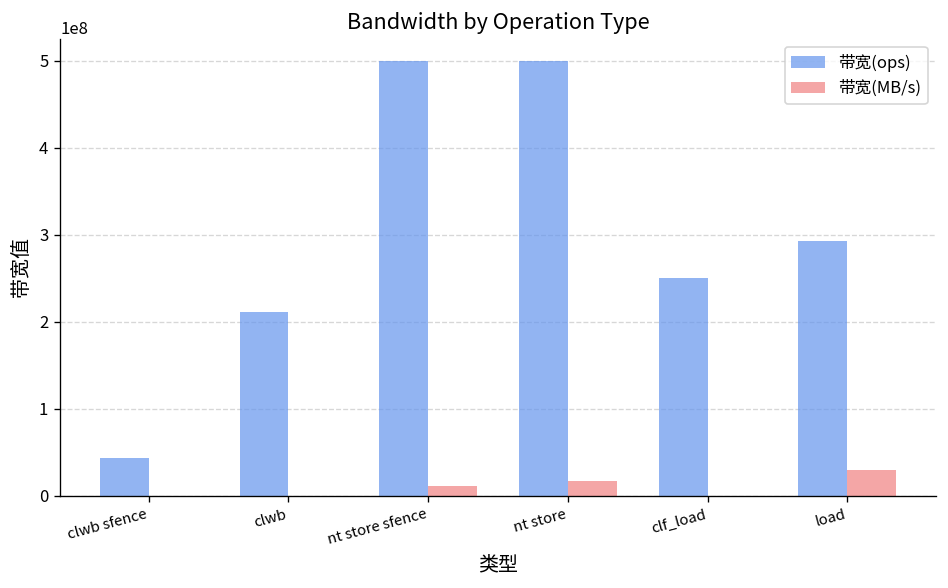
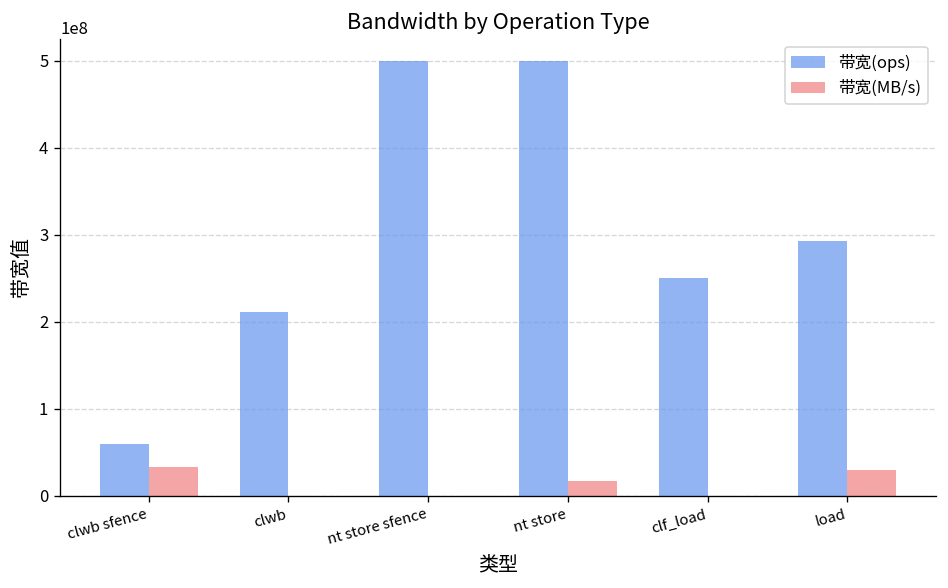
  {
    "带宽(ops)": {
-     "clwb sfence": 40000000,
+     "clwb sfence": 60000000,
      "clwb": 210000000,
      "nt store sfence": 500000000,
      "nt store": 500000000,
      "clf_load": 250000000,
      "load": 290000000
    },
    "带宽(MB/s)": {
-     "clwb sfence": 0,
-     "nt store sfence": 10000000,
+     "clwb sfence": 30000000,
+     "nt store sfence": 0,
      "nt store": 20000000,
      "load": 30000000
    }
  }
